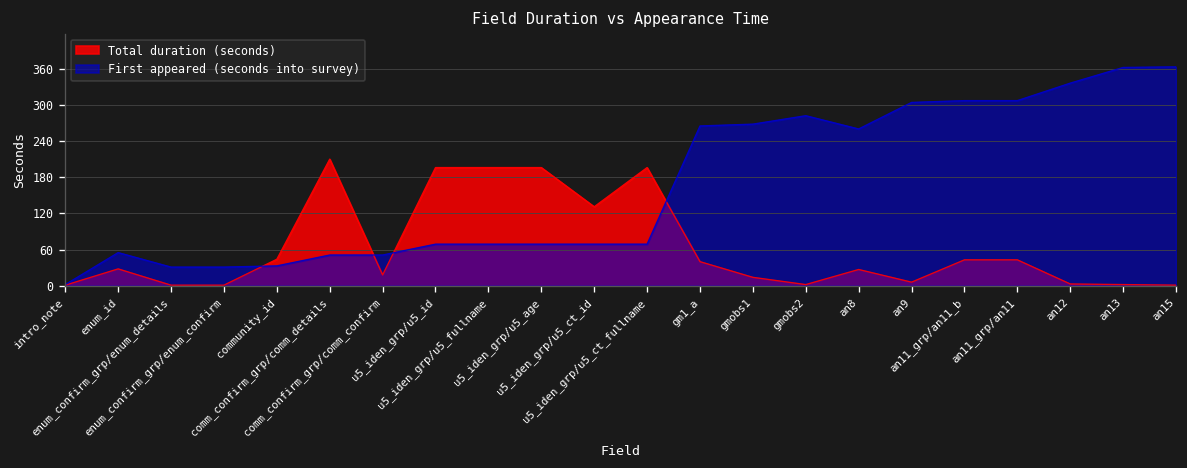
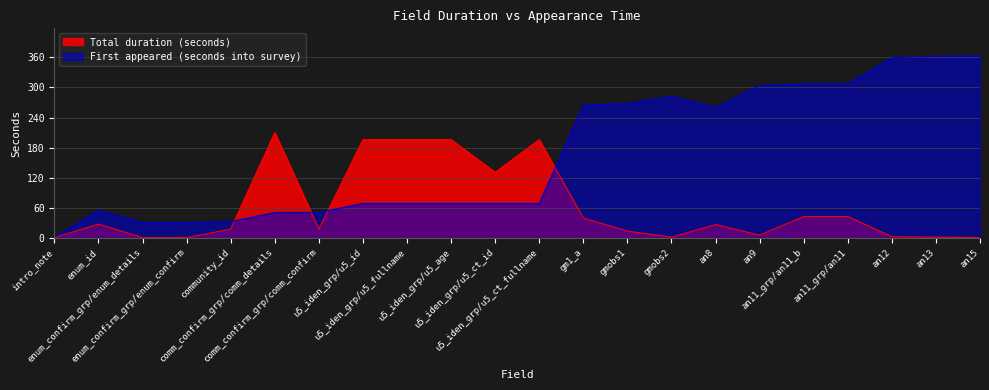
  {
    "Total duration (seconds)": {
      "enum_id": 30,
      "enum_confirm_grp/enum_details": 0,
      "enum_confirm_grp/enum_confirm": 0,
-     "community_id": 40,
+     "community_id": 20,
      "comm_confirm_grp/comm_details": 210,
      "comm_confirm_grp/comm_confirm": 20,
      "u5_iden_grp/u5_id": 200,
      "u5_iden_grp/u5_fullname": 200,
      "u5_iden_grp/u5_age": 200,
      "u5_iden_grp/u5_ct_id": 130,
      "u5_iden_grp/u5_ct_fullname": 200,
      "gm1_a": 40,
      "gmobs1": 10,
      "gmobs2": 0,
      "an8": 30,
      "an9": 10,
      "an11_grp/an11_b": 40,
      "an11_grp/an11": 40,
      "an12": 0,
      "an13": 0,
      "an15": 0
    },
    "First appeared (seconds into survey)": {
      "enum_id": 60,
      "enum_confirm_grp/enum_details": 30,
      "enum_confirm_grp/enum_confirm": 30,
      "community_id": 30,
      "comm_confirm_grp/comm_details": 50,
      "comm_confirm_grp/comm_confirm": 50,
      "u5_iden_grp/u5_id": 70,
      "u5_iden_grp/u5_fullname": 70,
      "u5_iden_grp/u5_age": 70,
      "u5_iden_grp/u5_ct_id": 70,
      "u5_iden_grp/u5_ct_fullname": 70,
      "gm1_a": 270,
      "gmobs1": 270,
      "gmobs2": 280,
      "an8": 260,
      "an9": 300,
      "an11_grp/an11_b": 310,
      "an11_grp/an11": 310,
-     "an12": 340,
+     "an12": 360,
      "an13": 360,
      "an15": 360
    }
  }
